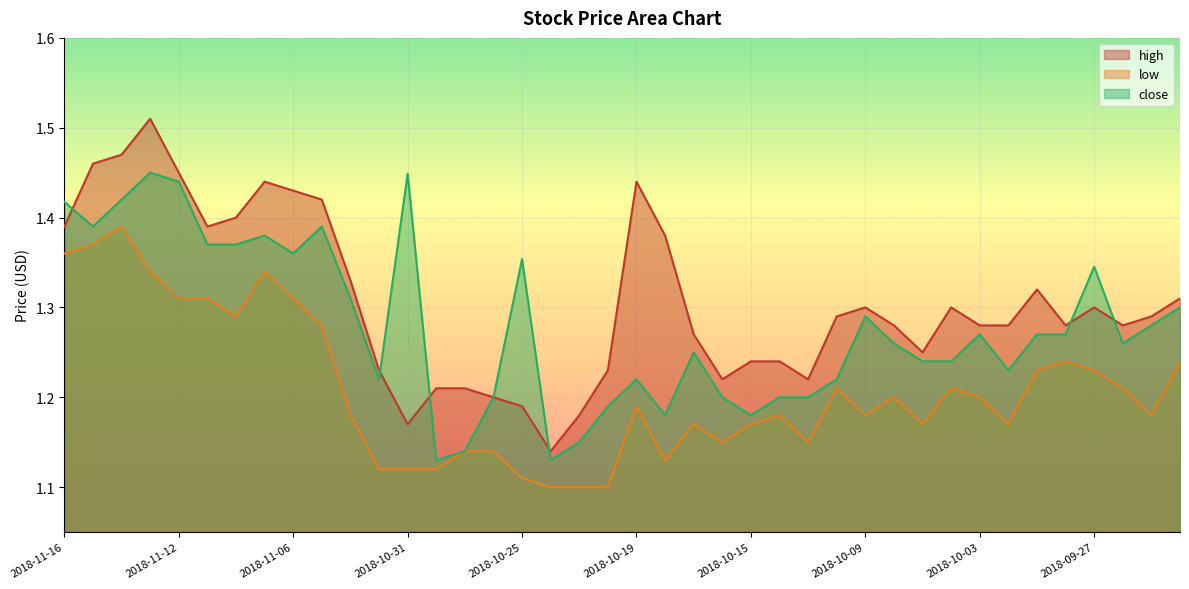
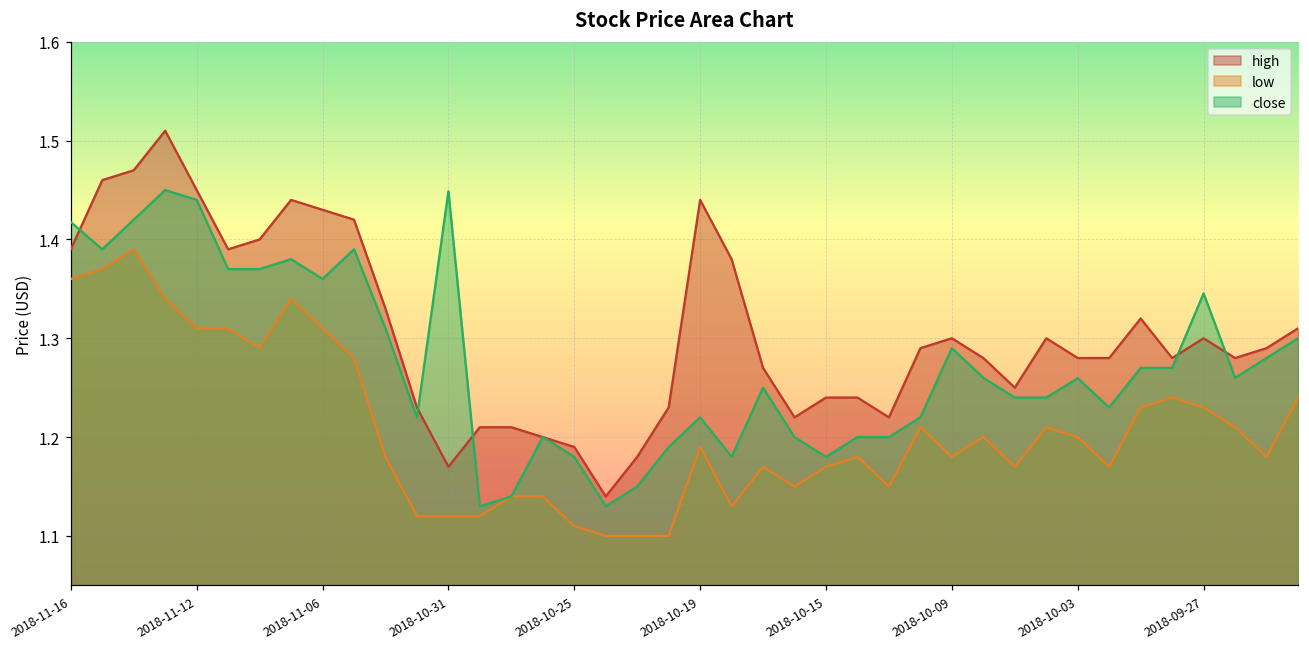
  {
    "close": {
      "2018-11-16": 1.42,
      "2018-11-12": 1.44,
      "2018-11-06": 1.36,
      "2018-10-31": 1.45,
-     "2018-10-25": 1.35,
+     "2018-10-25": 1.18,
      "2018-10-19": 1.22,
      "2018-10-15": 1.18,
      "2018-10-09": 1.29,
-     "2018-10-03": 1.27,
+     "2018-10-03": 1.26,
      "2018-09-27": 1.35
    }
  }
